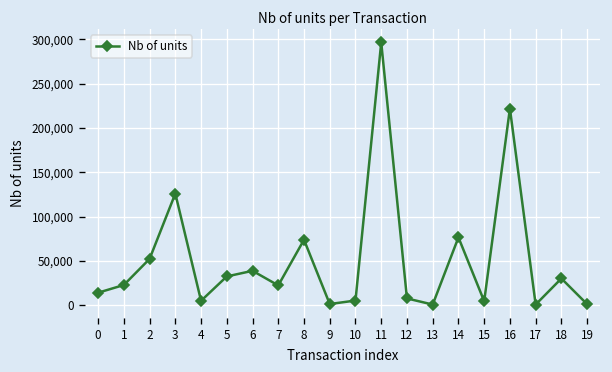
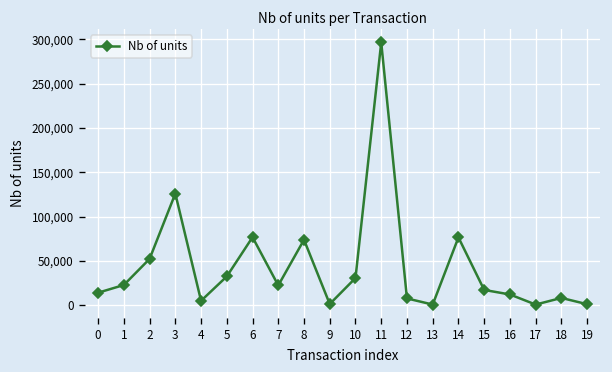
  {
    "0": "10,000",
    "1": "20,000",
    "2": "50,000",
    "3": "130,000",
    "4": "10,000",
    "5": "30,000",
-   "6": "40,000",
+   "6": "80,000",
    "7": "20,000",
    "8": "70,000",
    "9": "0",
-   "10": "10,000",
+   "10": "30,000",
    "11": "300,000",
    "12": "10,000",
    "13": "0",
    "14": "80,000",
-   "15": "0",
-   "16": "220,000",
+   "15": "20,000",
+   "16": "10,000",
    "17": "0",
-   "18": "30,000",
+   "18": "10,000",
    "19": "0"
  }
